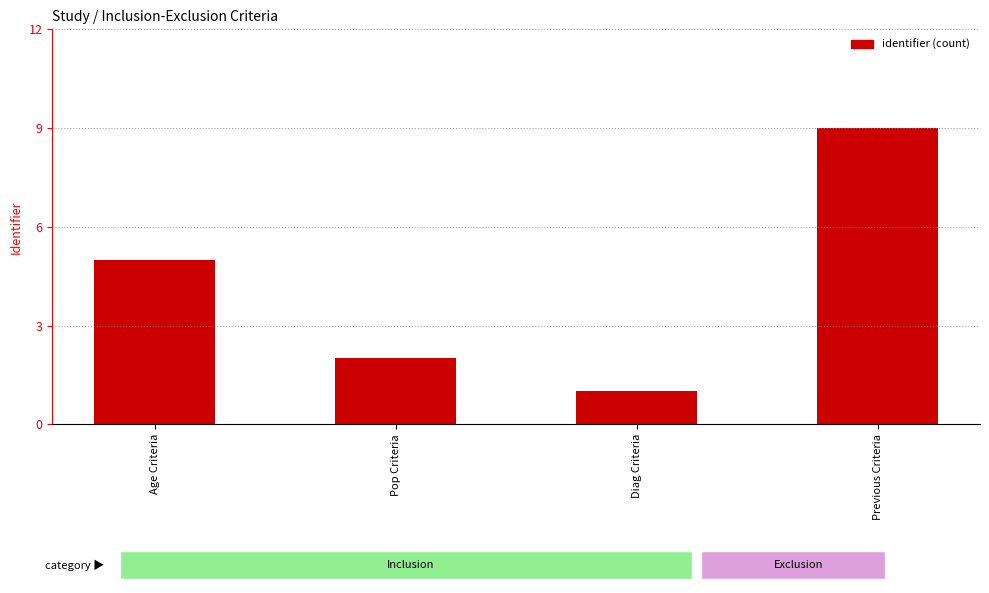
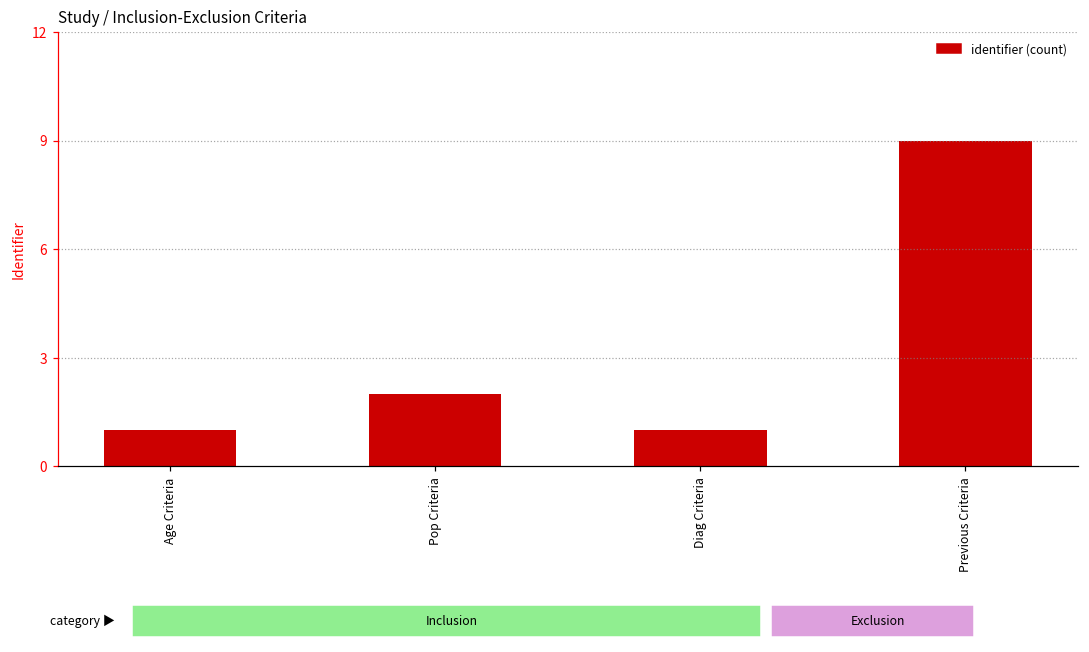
  {
-   "Age Criteria": 5,
+   "Age Criteria": 1,
    "Pop Criteria": 2,
    "Diag Criteria": 1,
    "Previous Criteria": 9
  }
